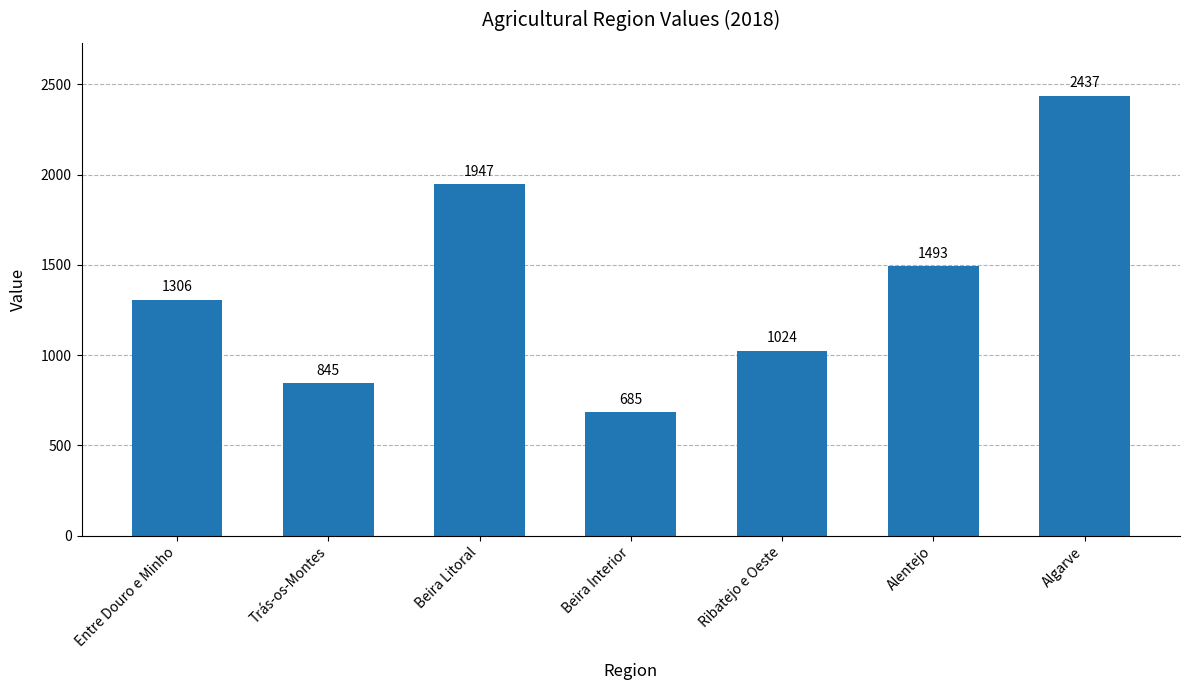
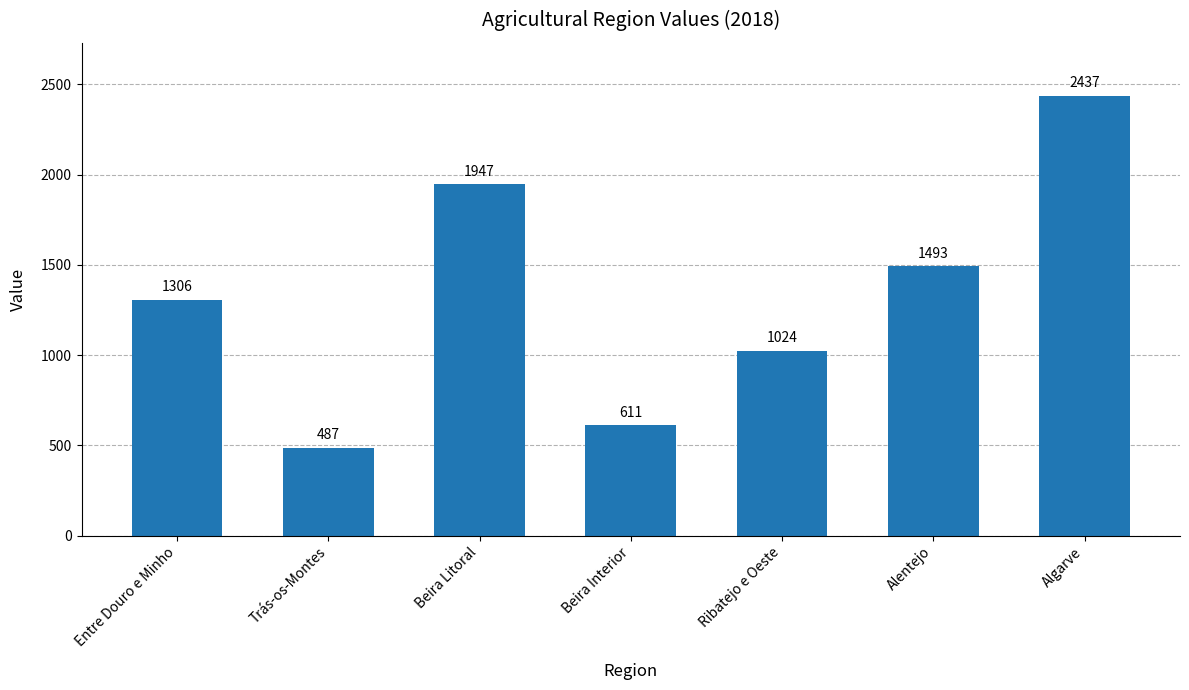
  {
    "Entre Douro e Minho": 1306,
-   "Trás-os-Montes": 845,
+   "Trás-os-Montes": 487,
    "Beira Litoral": 1947,
-   "Beira Interior": 685,
+   "Beira Interior": 611,
    "Ribatejo e Oeste": 1024,
    "Alentejo": 1493,
    "Algarve": 2437
  }
